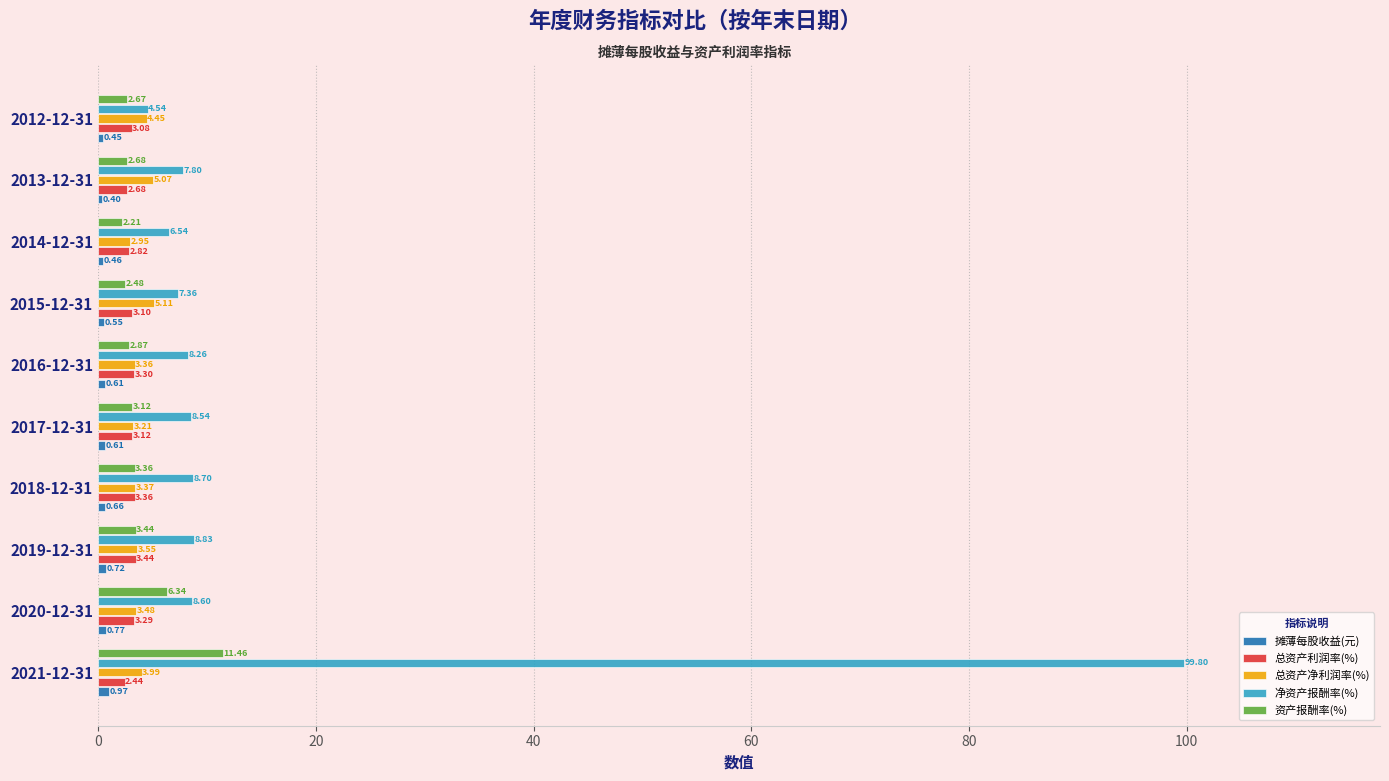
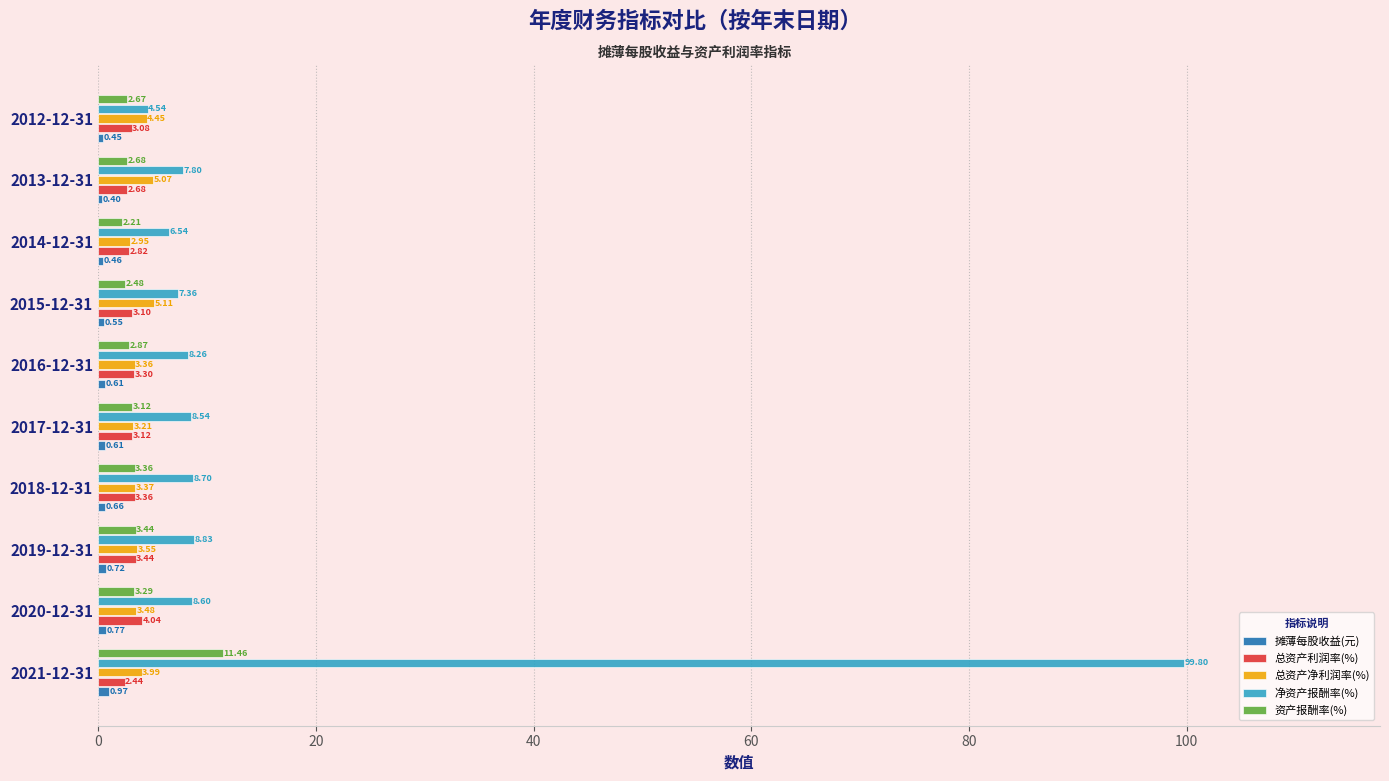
  {
    "总资产利润率(%)": {
      "2012-12-31": 3.08,
      "2013-12-31": 2.68,
      "2014-12-31": 2.82,
      "2015-12-31": 3.10,
      "2016-12-31": 3.30,
      "2017-12-31": 3.12,
      "2018-12-31": 3.36,
      "2019-12-31": 3.44,
-     "2020-12-31": 3.29,
+     "2020-12-31": 4.04,
      "2021-12-31": 2.44
    },
    "总资产净利润率(%)": {
      "2012-12-31": 4.45,
      "2013-12-31": 5.07,
      "2014-12-31": 2.95,
      "2015-12-31": 5.11,
      "2016-12-31": 3.36,
      "2017-12-31": 3.21,
      "2018-12-31": 3.37,
      "2019-12-31": 3.55,
      "2020-12-31": 3.48,
      "2021-12-31": 3.99
    },
    "资产报酬率(%)": {
      "2012-12-31": 2.67,
      "2013-12-31": 2.68,
      "2014-12-31": 2.21,
      "2015-12-31": 2.48,
      "2016-12-31": 2.87,
      "2017-12-31": 3.12,
      "2018-12-31": 3.36,
      "2019-12-31": 3.44,
-     "2020-12-31": 6.34,
+     "2020-12-31": 3.29,
      "2021-12-31": 11.46
    }
  }
